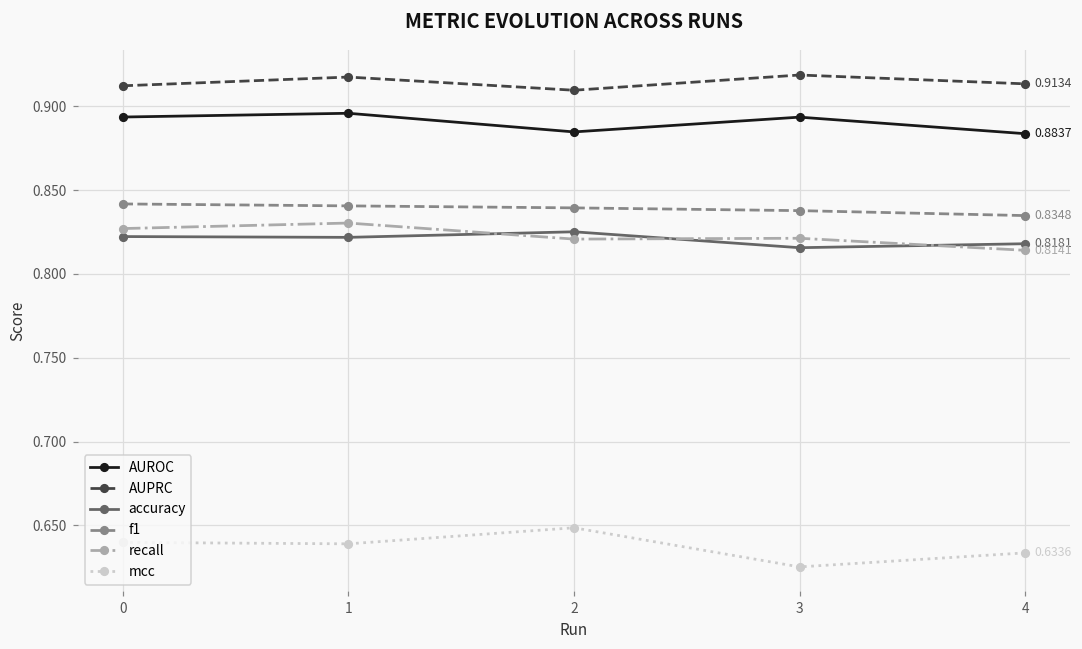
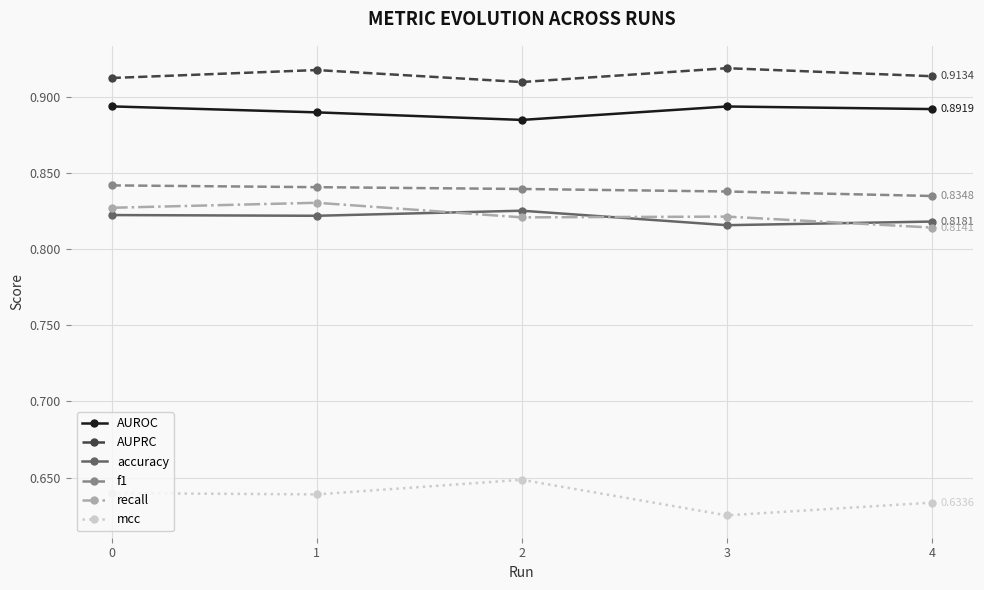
  {
    "AUROC": {
-     "1": 0.896,
-     "4": 0.8837
+     "1": 0.890,
+     "4": 0.8919
    }
  }
